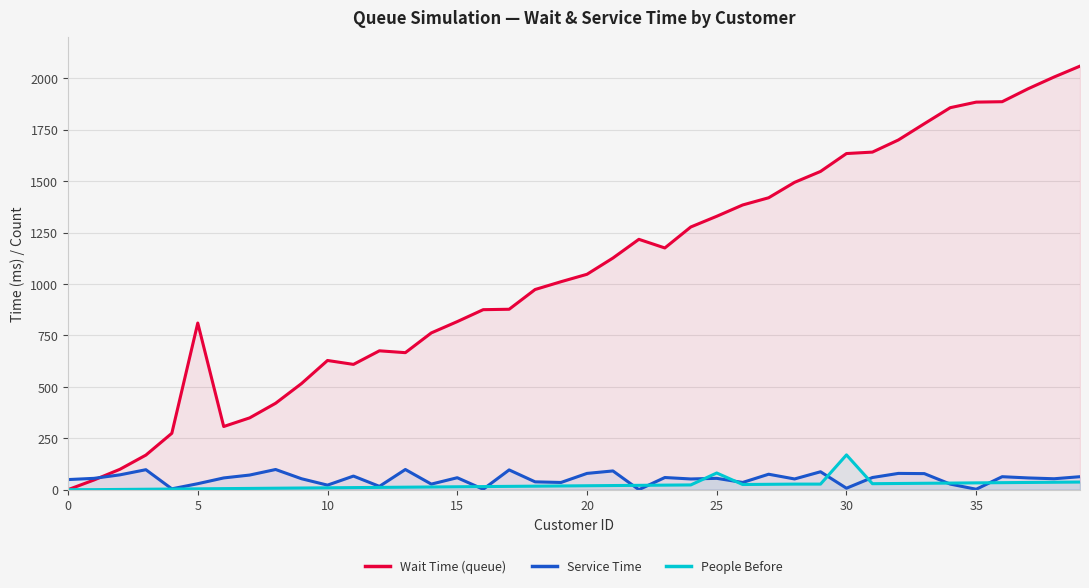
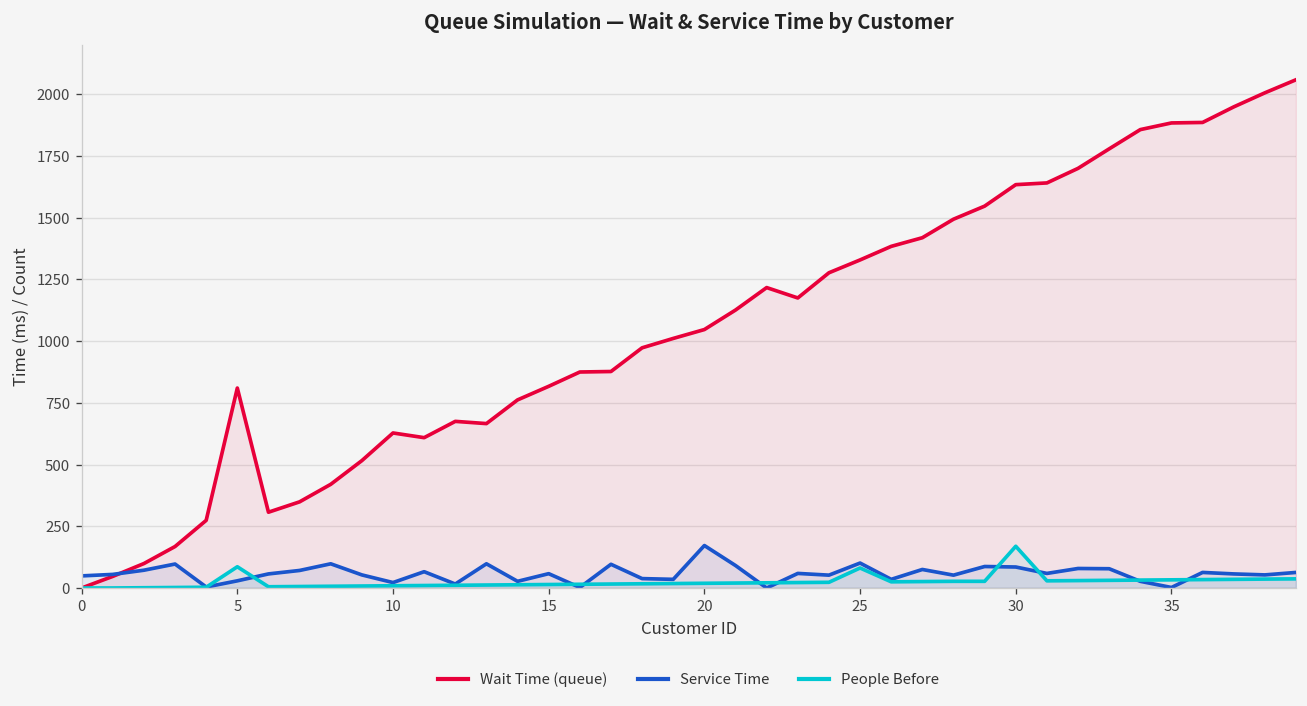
  {
    "Wait Time (queue)": {
      "5": 810,
      "10": 630,
      "15": 820,
      "20": 1050,
      "25": 1330,
      "30": 1630,
      "35": 1880
    },
    "Service Time": {
      "0": 50,
      "5": 30,
      "10": 20,
      "15": 60,
-     "20": 80,
-     "25": 60,
-     "30": 10,
+     "20": 170,
+     "25": 100,
+     "30": 90,
      "35": 0
    },
    "People Before": {
-     "5": 0,
+     "5": 90,
      "10": 10,
      "15": 10,
      "20": 20,
      "25": 80,
      "30": 170,
      "35": 30
    }
  }
